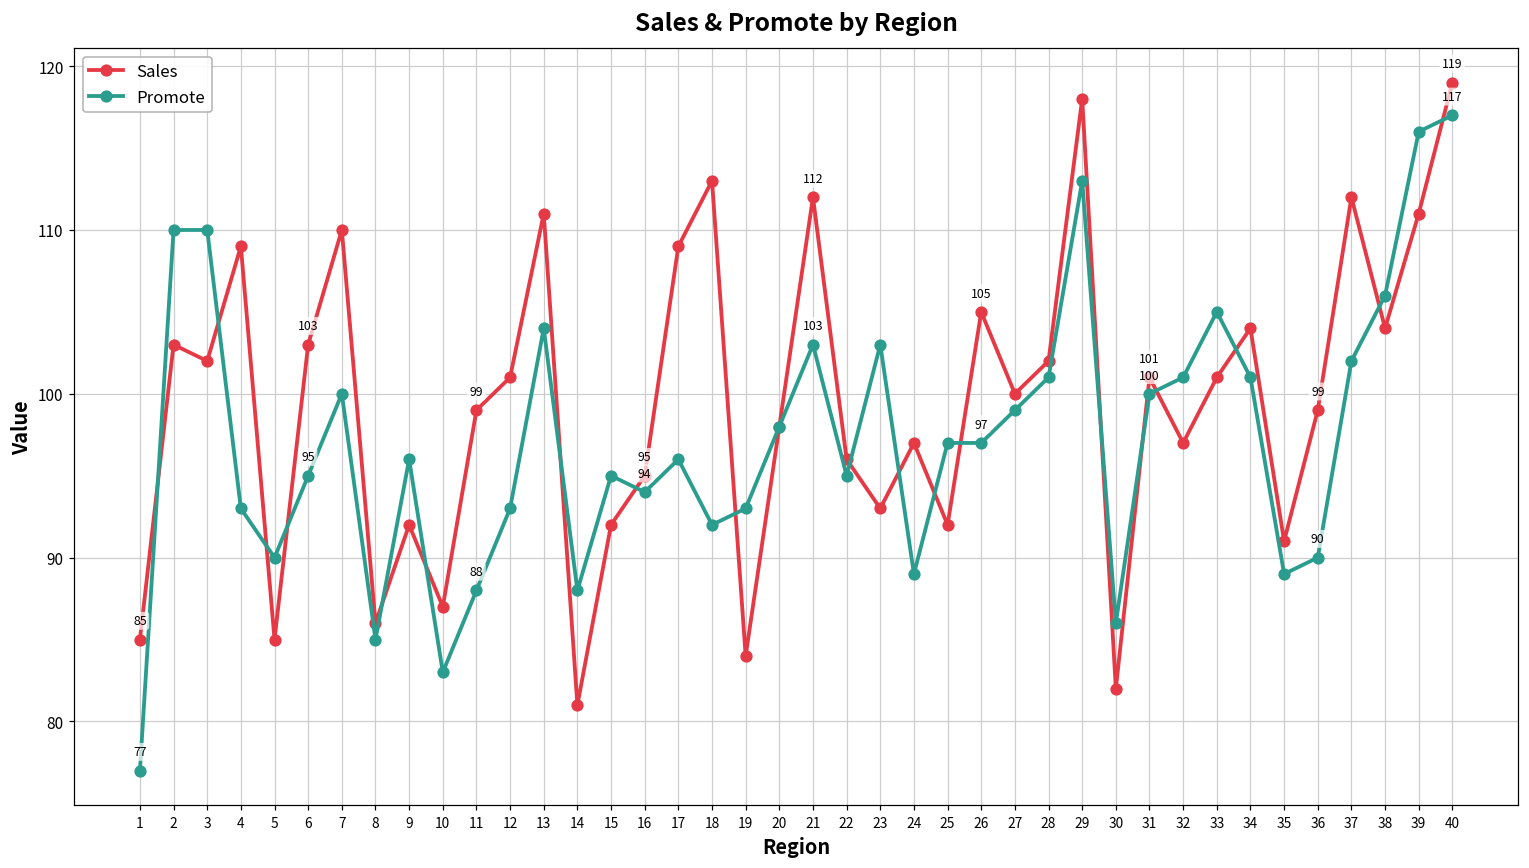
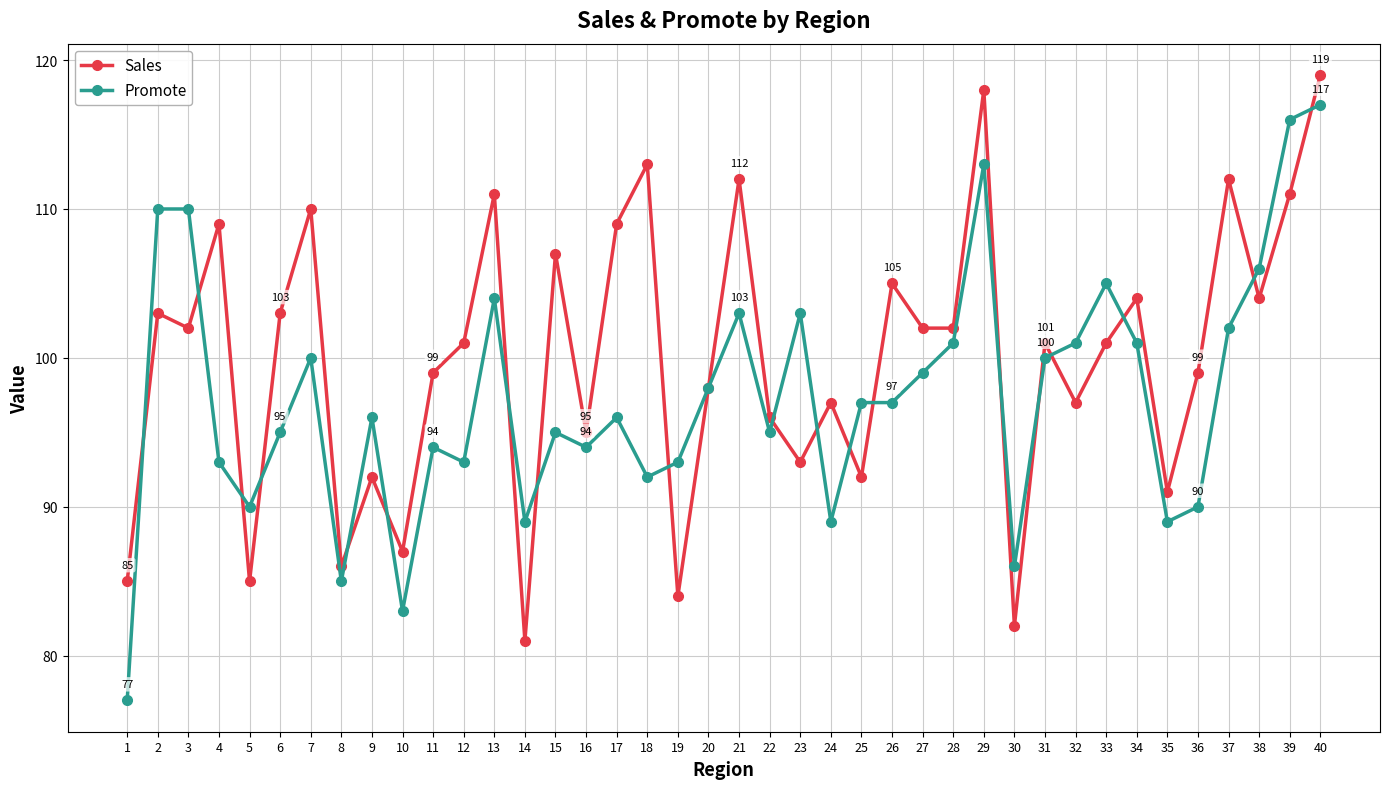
  {
    "Sales": {
      "2": 103,
      "3": 102,
      "4": 109,
      "5": 85,
      "7": 110,
      "8": 86,
      "9": 92,
      "10": 87,
      "12": 101,
      "13": 111,
      "14": 81,
-     "15": 92,
+     "15": 107,
      "17": 109,
      "18": 113,
      "19": 84,
      "22": 96,
      "23": 93,
      "24": 97,
      "25": 92,
-     "27": 100,
+     "27": 102,
      "28": 102,
      "29": 118,
      "30": 82,
      "32": 97,
      "33": 101,
      "34": 104,
      "35": 91,
      "37": 112,
      "38": 104,
      "39": 111
    },
    "Promote": {
-     "11": 88,
-     "14": 88
+     "11": 94,
+     "14": 89
    }
  }
